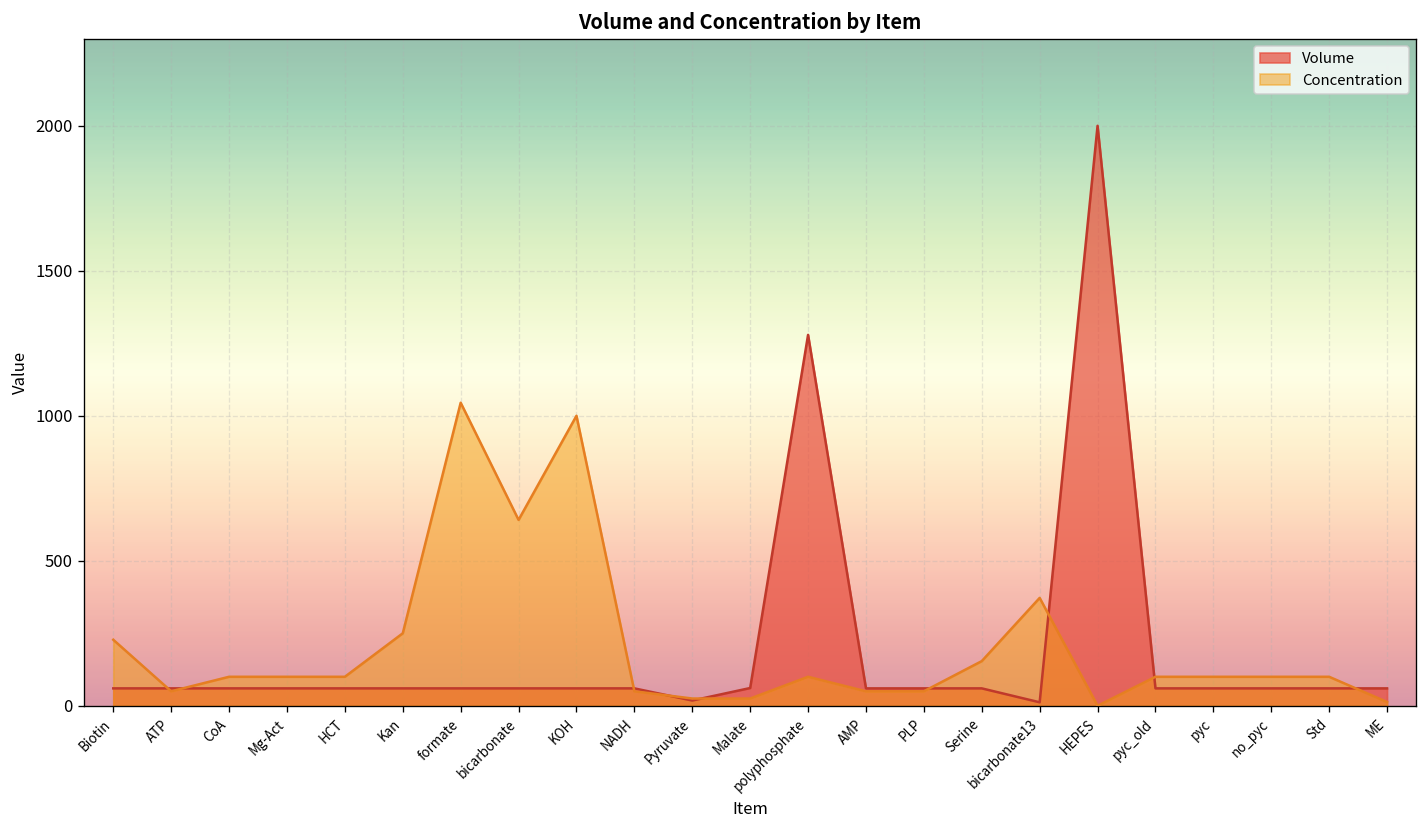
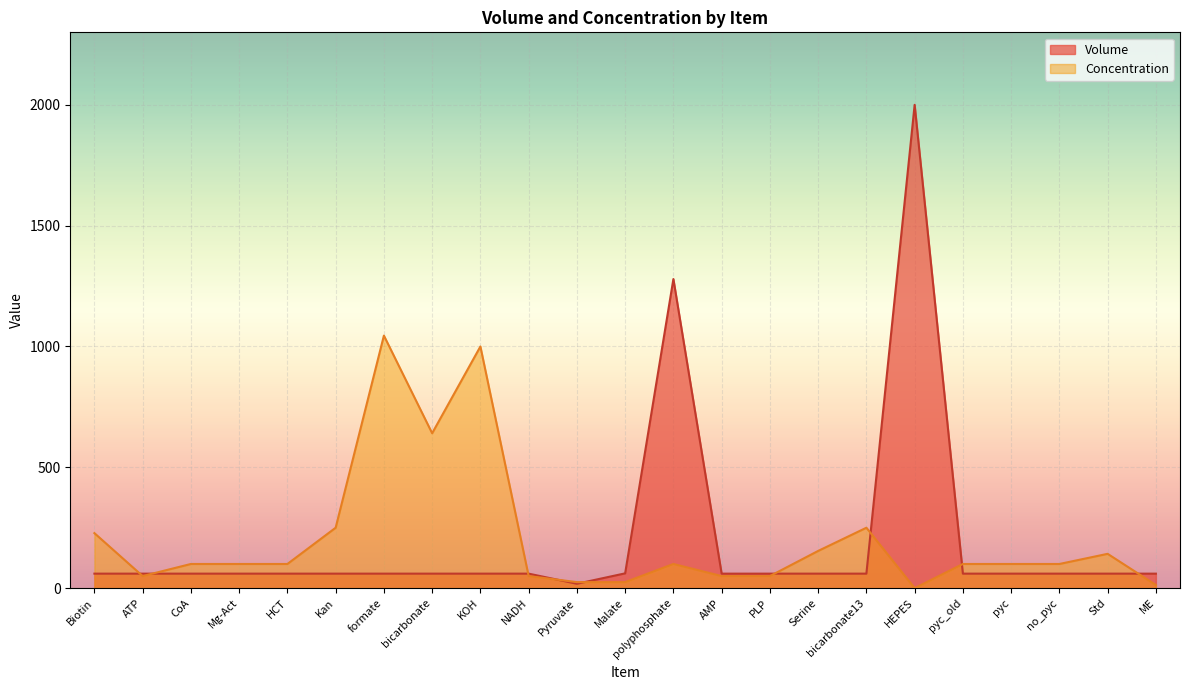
  {
    "Volume": {
      "Biotin": 60,
      "CoA": 60,
      "Mg-Act": 60,
      "HCT": 60,
      "Kan": 60,
      "formate": 60,
      "bicarbonate": 60,
      "KOH": 60,
      "Malate": 60,
      "polyphosphate": 1280,
      "Serine": 60,
-     "bicarbonate13": 10,
+     "bicarbonate13": 60,
      "HEPES": 2000,
      "pyc_old": 60,
      "pyc": 60,
      "no_pyc": 60,
      "Std": 60,
      "ME": 60
    },
    "Concentration": {
      "Biotin": 230,
      "CoA": 100,
      "Mg-Act": 100,
      "HCT": 100,
      "Kan": 250,
      "formate": 1050,
      "bicarbonate": 640,
      "KOH": 1000,
      "Malate": 30,
      "polyphosphate": 100,
      "Serine": 150,
-     "bicarbonate13": 370,
+     "bicarbonate13": 250,
      "HEPES": 0,
      "pyc_old": 100,
      "pyc": 100,
      "no_pyc": 100,
-     "Std": 100,
+     "Std": 140,
      "ME": 10
    }
  }
